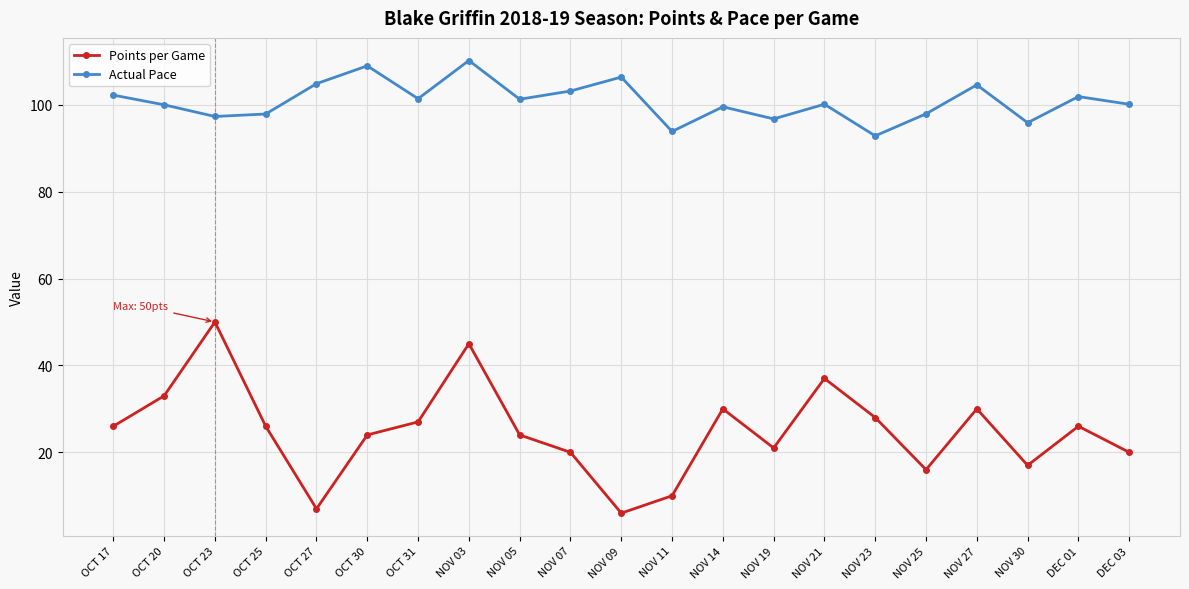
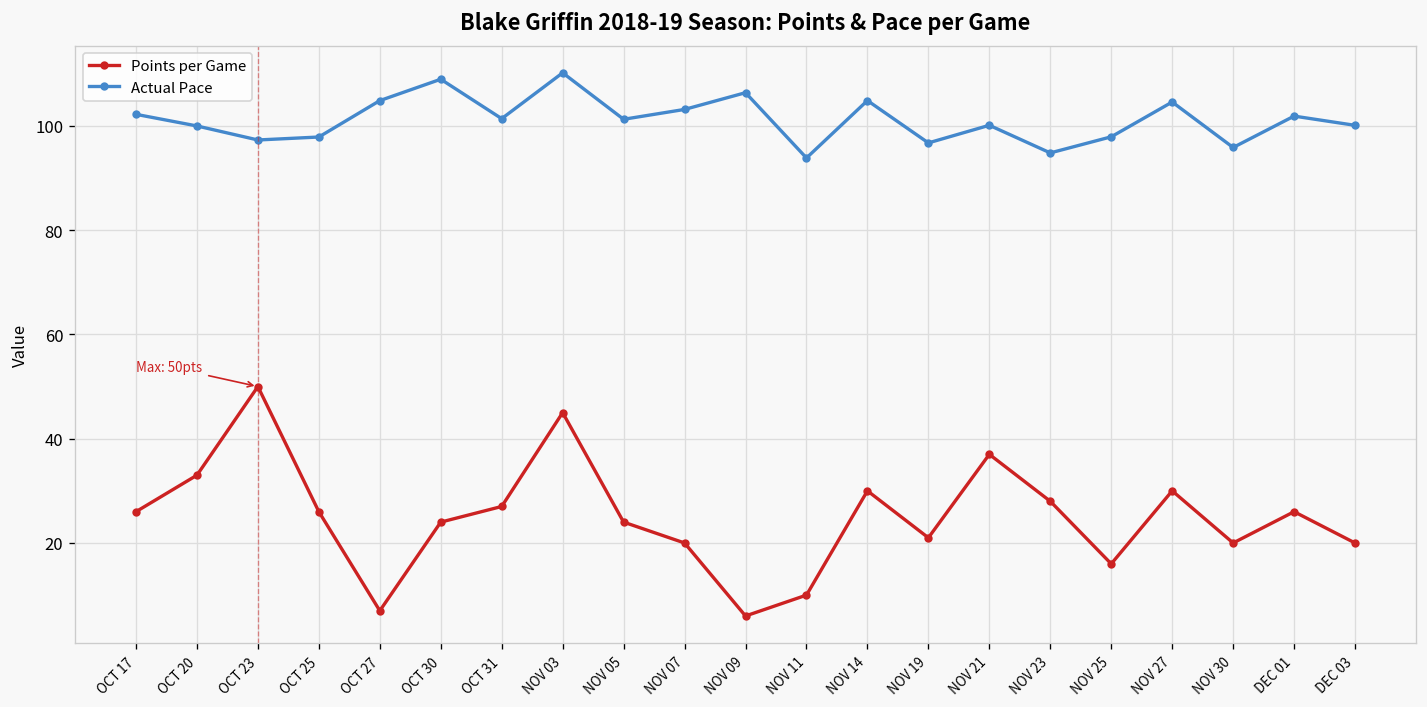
  {
    "Points per Game": {
      "OCT 17": 26,
      "OCT 20": 33,
      "OCT 25": 26,
      "OCT 27": 7,
      "OCT 30": 24,
      "OCT 31": 27,
      "NOV 03": 45,
      "NOV 05": 24,
      "NOV 07": 20,
      "NOV 09": 6,
      "NOV 11": 10,
      "NOV 14": 30,
      "NOV 19": 21,
      "NOV 21": 37,
      "NOV 23": 28,
      "NOV 25": 16,
      "NOV 27": 30,
-     "NOV 30": 17,
+     "NOV 30": 20,
      "DEC 01": 26,
      "DEC 03": 20
    },
    "Actual Pace": {
      "OCT 17": 102,
      "OCT 20": 100,
      "OCT 23": 97,
      "OCT 25": 98,
      "OCT 27": 105,
      "OCT 30": 109,
      "OCT 31": 101,
      "NOV 03": 110,
      "NOV 05": 101,
      "NOV 07": 103,
      "NOV 09": 106,
      "NOV 11": 94,
-     "NOV 14": 100,
+     "NOV 14": 105,
      "NOV 19": 97,
      "NOV 21": 100,
-     "NOV 23": 93,
+     "NOV 23": 95,
      "NOV 25": 98,
      "NOV 27": 105,
      "NOV 30": 96,
      "DEC 01": 102,
      "DEC 03": 100
    }
  }
